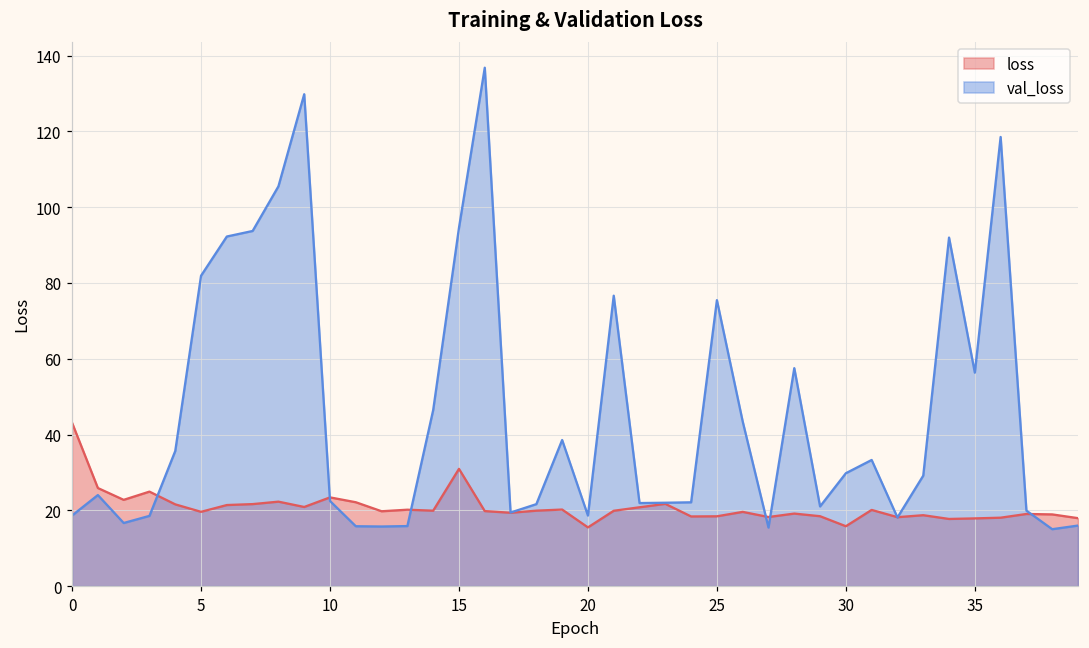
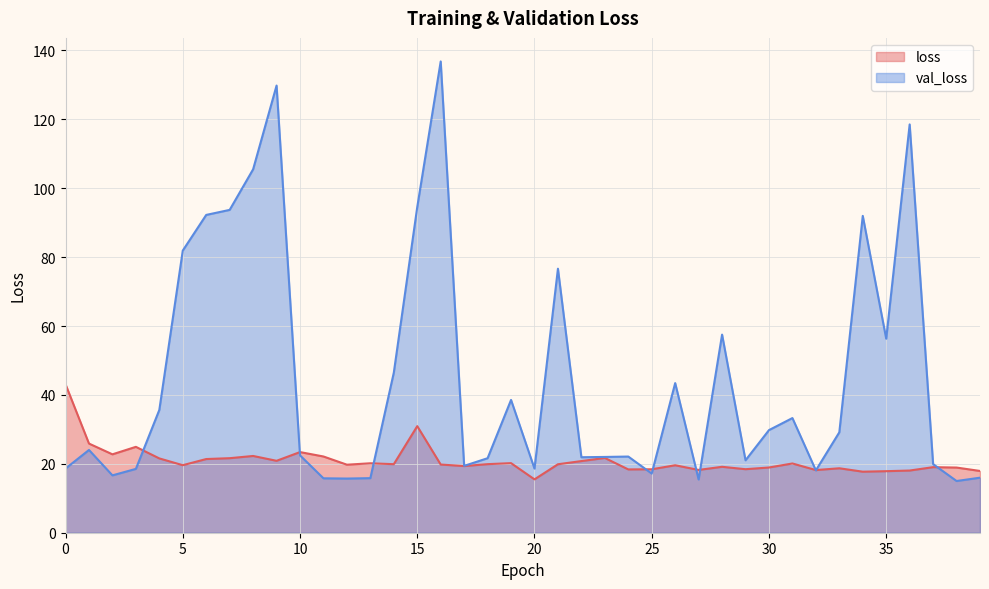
  {
    "loss": {
      "0": 43,
      "5": 20,
      "10": 23,
      "15": 31,
      "20": 15,
      "25": 18,
-     "30": 16,
+     "30": 19,
      "35": 18
    },
    "val_loss": {
      "0": 19,
      "5": 82,
      "10": 22,
      "15": 95,
      "20": 19,
-     "25": 75,
+     "25": 17,
      "30": 30,
      "35": 56
    }
  }
